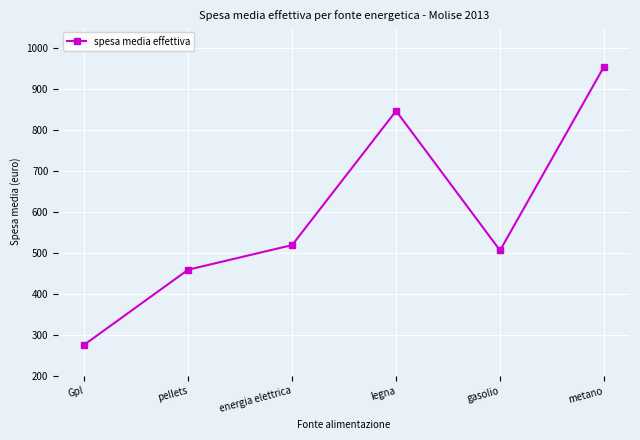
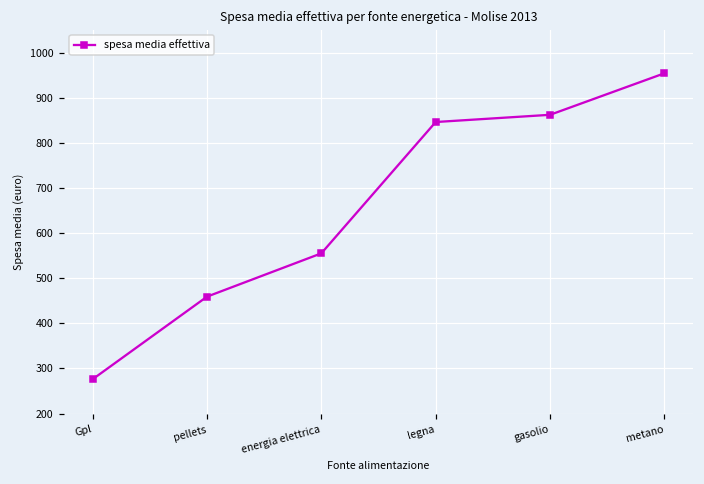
  {
    "Gpl": 280,
    "pellets": 460,
-   "energia elettrica": 520,
+   "energia elettrica": 560,
    "legna": 850,
-   "gasolio": 510,
+   "gasolio": 860,
    "metano": 950
  }
